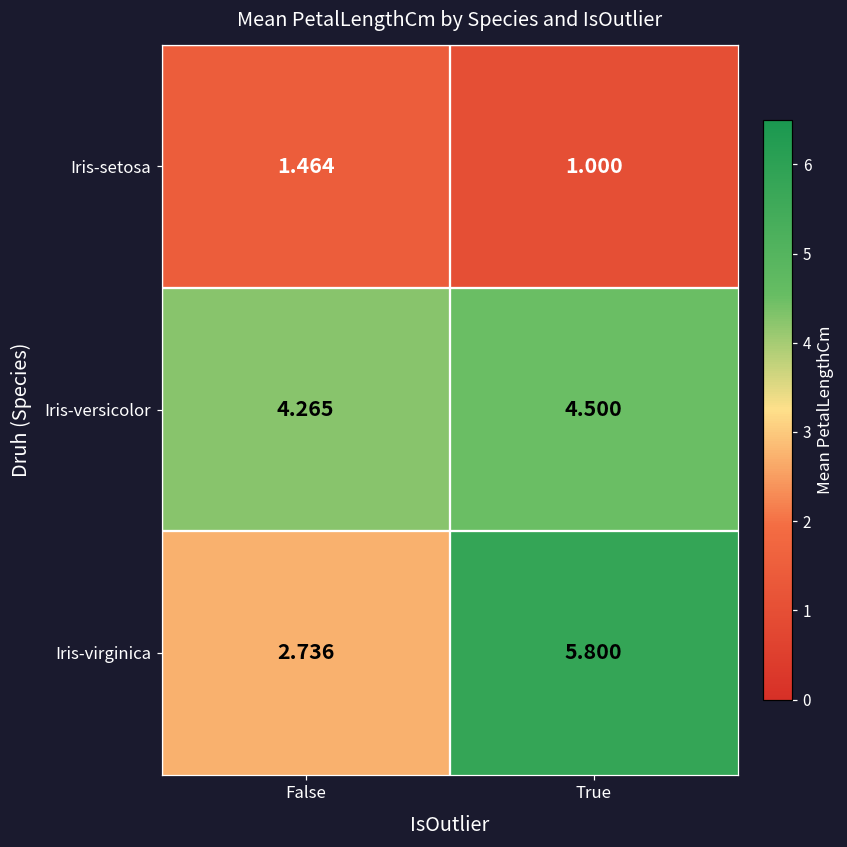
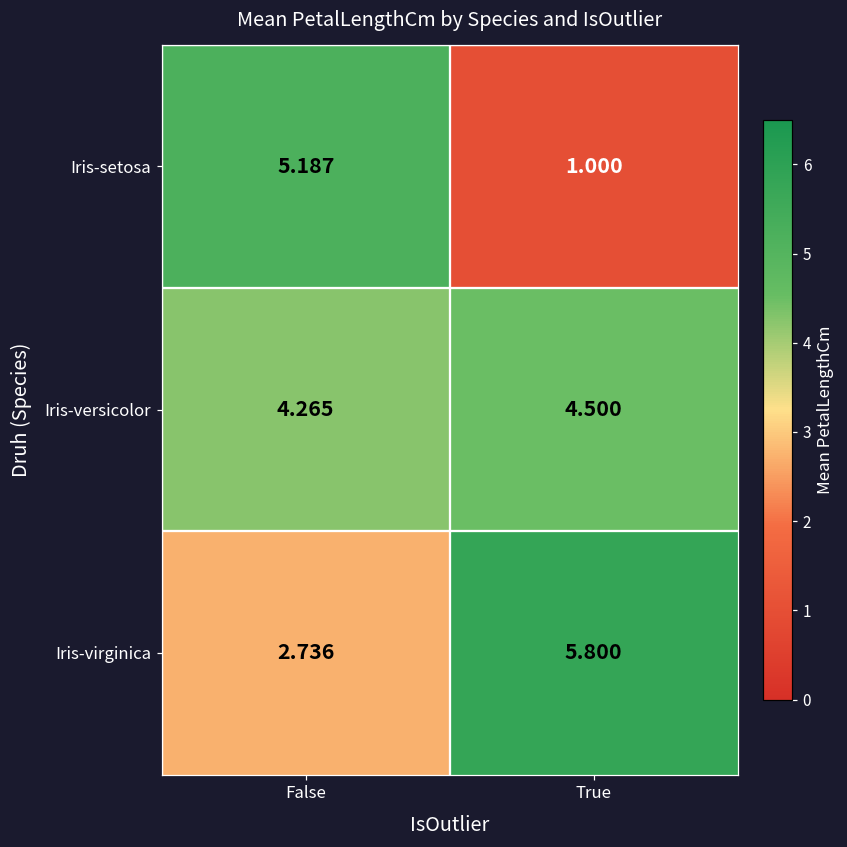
  {
    "Iris-setosa": {
-     "False": 1.464,
+     "False": 5.187,
      "True": 1.000
    },
    "Iris-versicolor": {
      "False": 4.265,
      "True": 4.500
    },
    "Iris-virginica": {
      "False": 2.736,
      "True": 5.800
    }
  }
